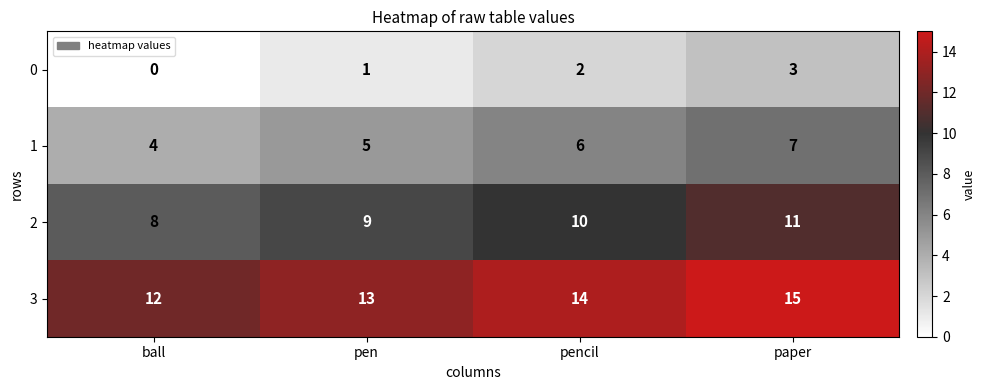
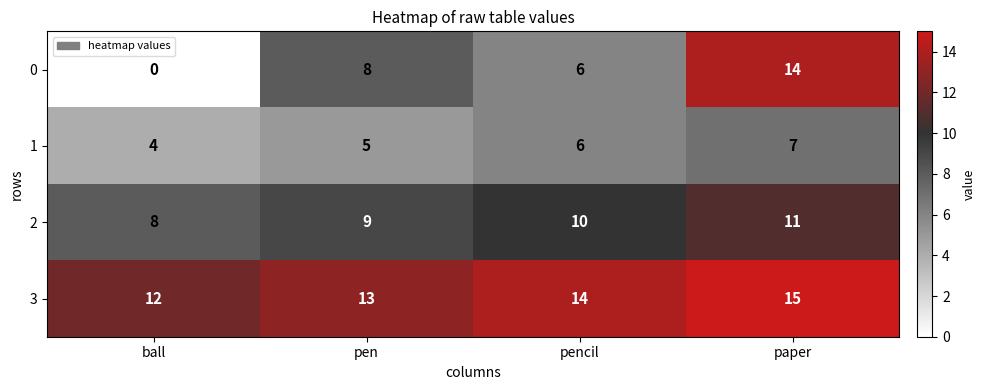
  {
    "0": {
      "ball": 0,
-     "pen": 1,
-     "pencil": 2,
-     "paper": 3
+     "pen": 8,
+     "pencil": 6,
+     "paper": 14
    },
    "1": {
      "ball": 4,
      "pen": 5,
      "pencil": 6,
      "paper": 7
    },
    "2": {
      "ball": 8,
      "pen": 9,
      "pencil": 10,
      "paper": 11
    },
    "3": {
      "ball": 12,
      "pen": 13,
      "pencil": 14,
      "paper": 15
    }
  }
